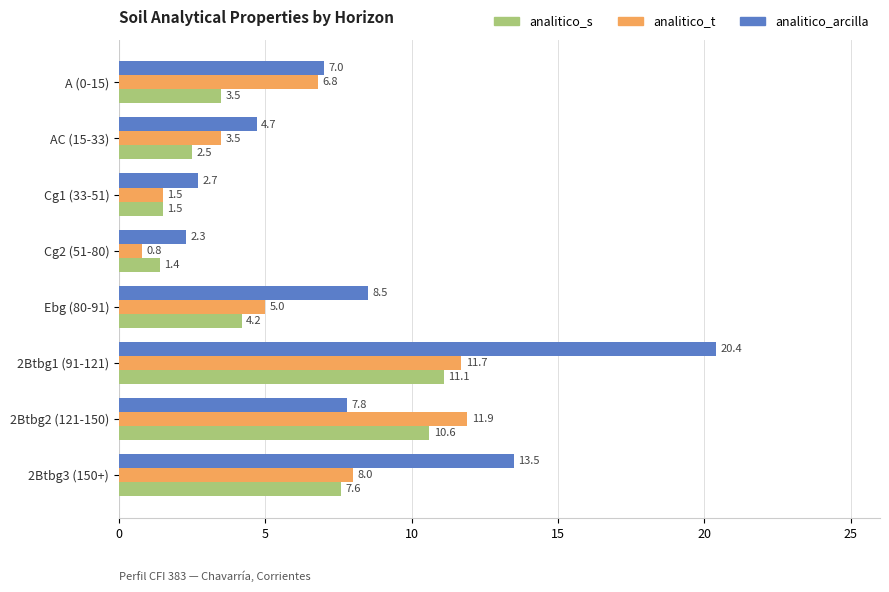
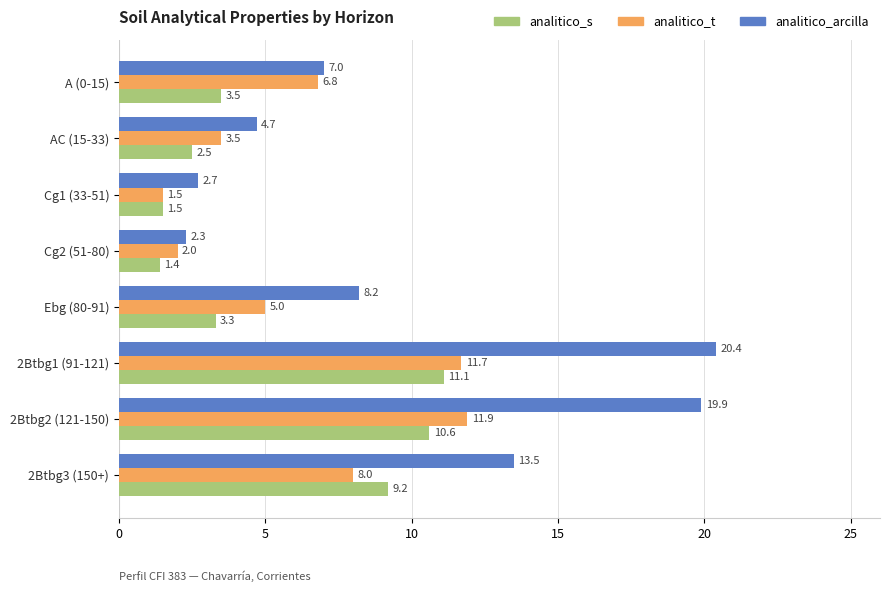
  {
    "analitico_s": {
      "A (0-15)": 3.5,
      "AC (15-33)": 2.5,
      "Cg1 (33-51)": 1.5,
      "Cg2 (51-80)": 1.4,
-     "Ebg (80-91)": 4.2,
+     "Ebg (80-91)": 3.3,
      "2Btbg1 (91-121)": 11.1,
      "2Btbg2 (121-150)": 10.6,
-     "2Btbg3 (150+)": 7.6
+     "2Btbg3 (150+)": 9.2
    },
    "analitico_t": {
      "A (0-15)": 6.8,
      "AC (15-33)": 3.5,
      "Cg1 (33-51)": 1.5,
-     "Cg2 (51-80)": 0.8,
+     "Cg2 (51-80)": 2.0,
      "Ebg (80-91)": 5.0,
      "2Btbg1 (91-121)": 11.7,
      "2Btbg2 (121-150)": 11.9,
      "2Btbg3 (150+)": 8.0
    },
    "analitico_arcilla": {
      "A (0-15)": 7.0,
      "AC (15-33)": 4.7,
      "Cg1 (33-51)": 2.7,
      "Cg2 (51-80)": 2.3,
-     "Ebg (80-91)": 8.5,
+     "Ebg (80-91)": 8.2,
      "2Btbg1 (91-121)": 20.4,
-     "2Btbg2 (121-150)": 7.8,
+     "2Btbg2 (121-150)": 19.9,
      "2Btbg3 (150+)": 13.5
    }
  }
